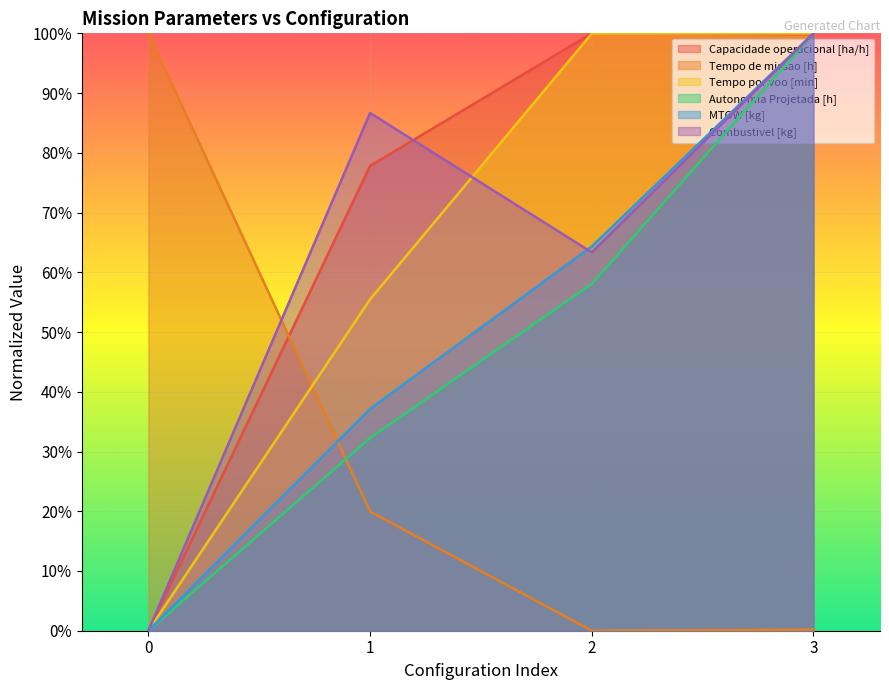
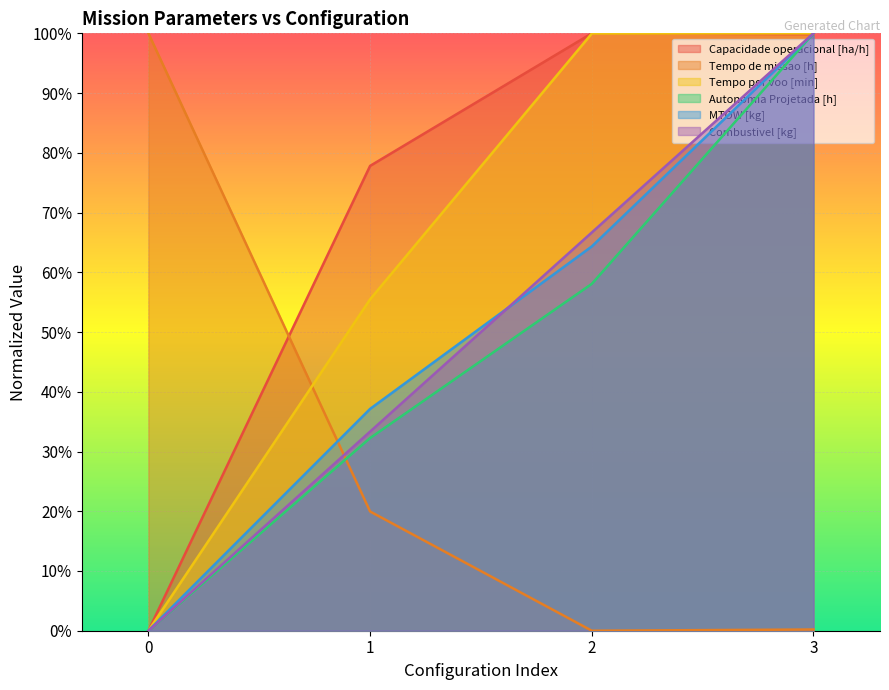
  {
    "Autonomia Projetada [h]": {
      "1": "32%",
      "2": "58%"
    },
    "MTOW [kg]": {
      "1": "37%",
      "2": "64%"
    },
    "Combustivel [kg]": {
-     "1": "87%",
-     "2": "63%"
+     "1": "33%",
+     "2": "67%"
    }
  }
